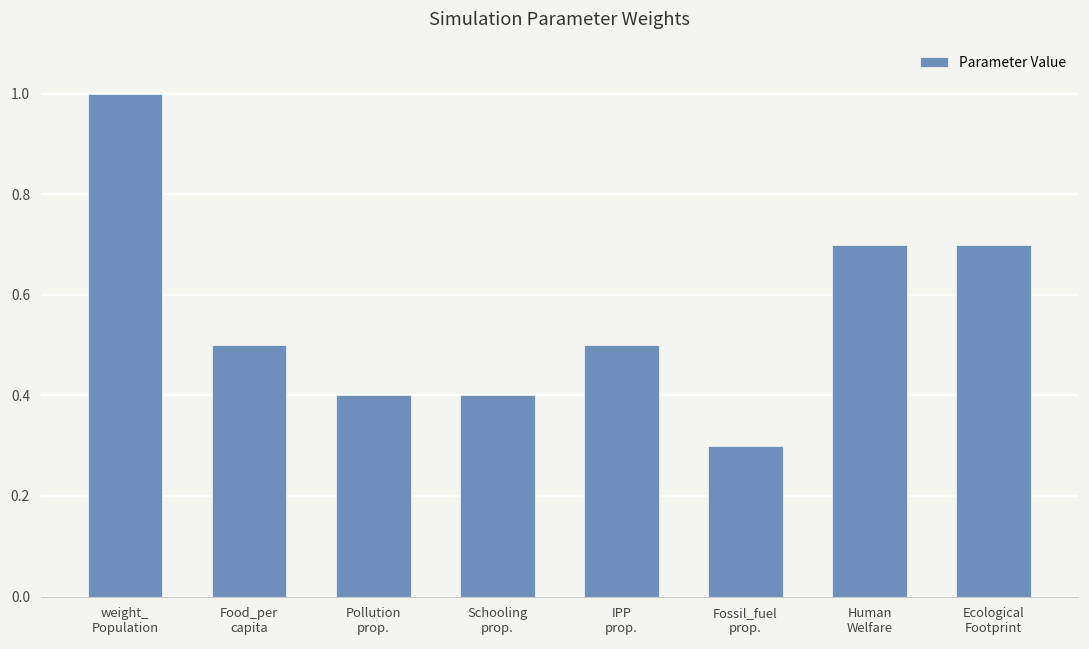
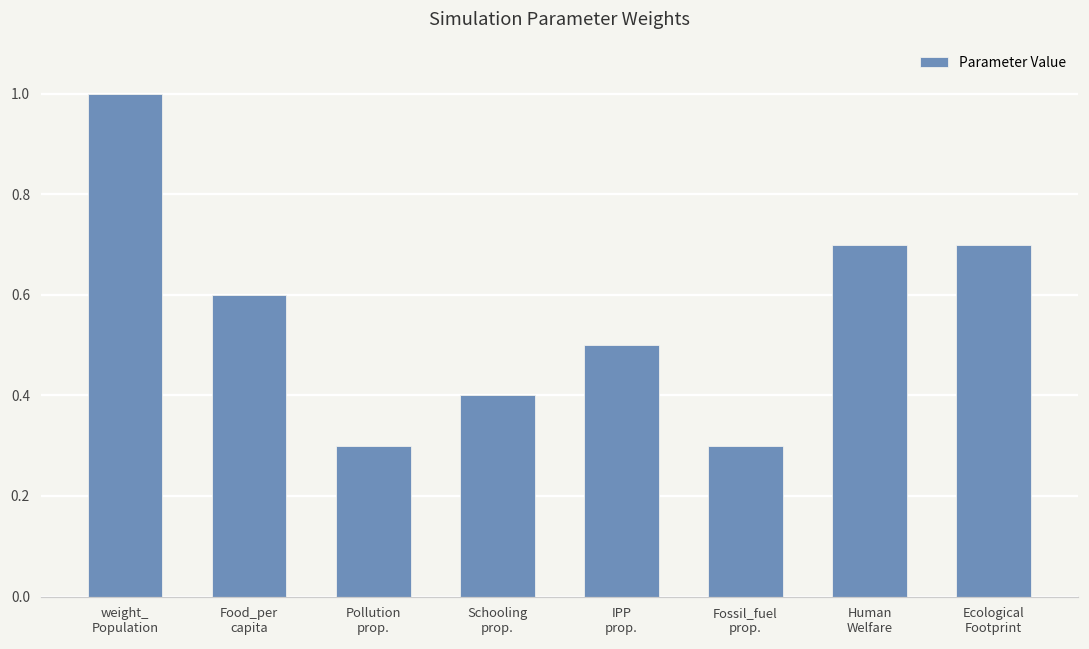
  {
    "weight_ Population": 1.0,
-   "Food_per capita": 0.5,
-   "Pollution prop.": 0.4,
+   "Food_per capita": 0.6,
+   "Pollution prop.": 0.3,
    "Schooling prop.": 0.4,
    "IPP prop.": 0.5,
    "Fossil_fuel prop.": 0.3,
    "Human Welfare": 0.7,
    "Ecological Footprint": 0.7
  }
